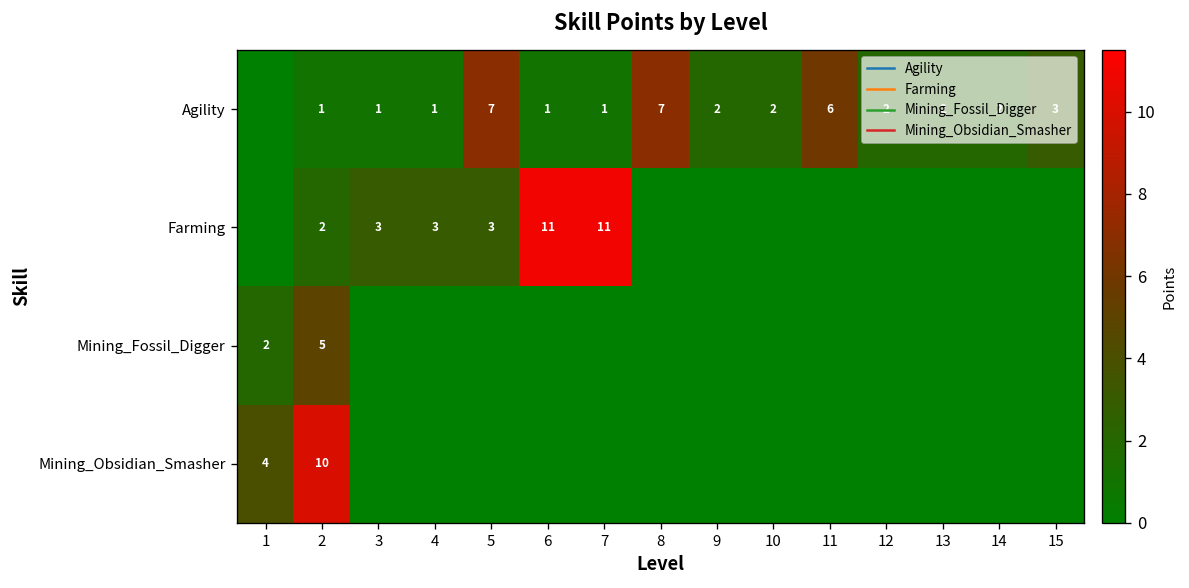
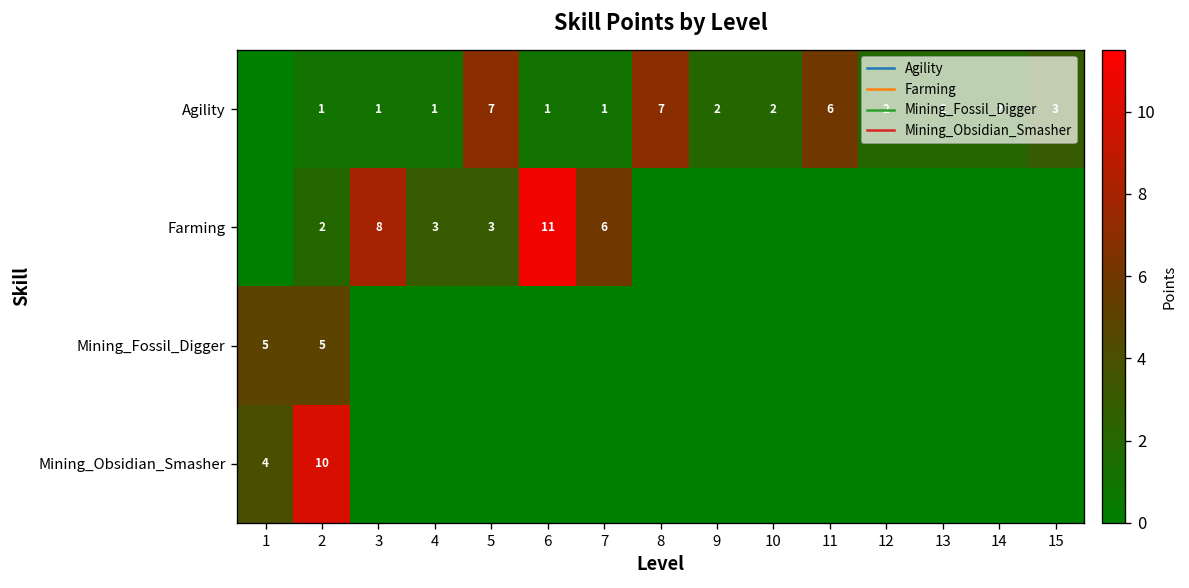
  {
    "Agility": {
      "2": 1,
      "3": 1,
      "4": 1,
      "5": 7,
      "6": 1,
      "7": 1,
      "8": 7,
      "9": 2,
      "10": 2,
      "11": 6
    },
    "Farming": {
      "2": 2,
-     "3": 3,
+     "3": 8,
      "4": 3,
      "5": 3,
      "6": 11,
-     "7": 11
+     "7": 6
    },
    "Mining_Fossil_Digger": {
-     "1": 2,
+     "1": 5,
      "2": 5
    },
    "Mining_Obsidian_Smasher": {
      "1": 4,
      "2": 10
    }
  }
